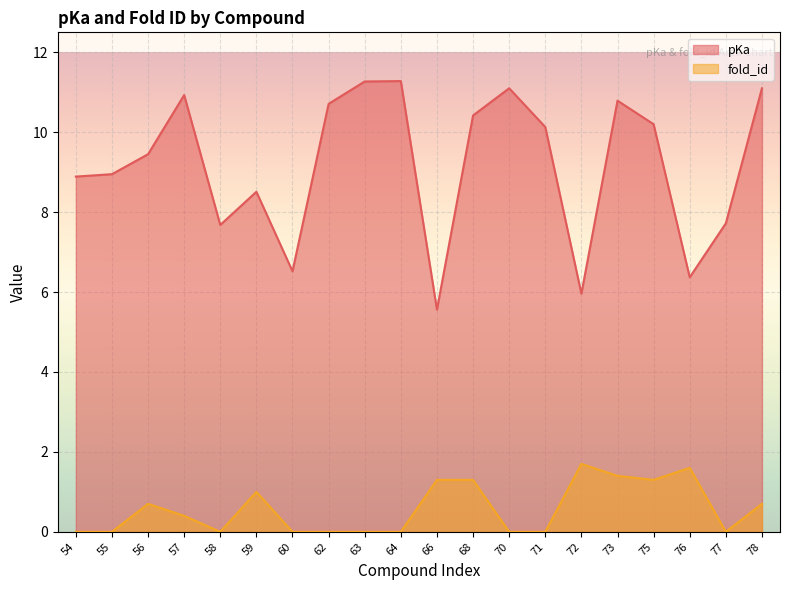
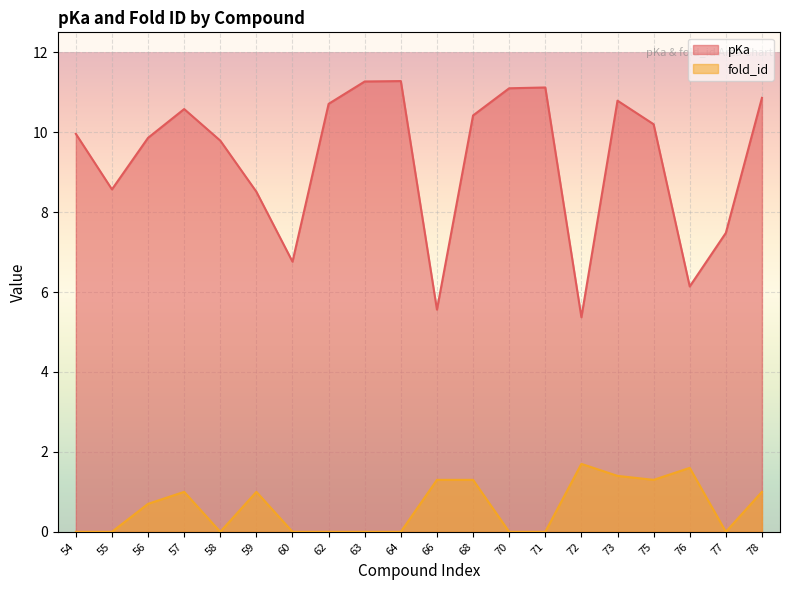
  {
    "pKa": {
-     "54": 8.9,
-     "55": 9.0,
-     "56": 9.5,
-     "57": 10.9,
-     "58": 7.7,
+     "54": 10.0,
+     "55": 8.6,
+     "56": 9.9,
+     "57": 10.6,
+     "58": 9.8,
      "59": 8.5,
-     "60": 6.5,
+     "60": 6.8,
      "62": 10.7,
      "63": 11.3,
      "64": 11.3,
      "66": 5.6,
      "68": 10.4,
      "70": 11.1,
-     "71": 10.1,
-     "72": 6.0,
+     "71": 11.1,
+     "72": 5.4,
      "73": 10.8,
      "75": 10.2,
-     "76": 6.4,
-     "77": 7.7,
-     "78": 11.1
+     "76": 6.1,
+     "77": 7.5,
+     "78": 10.9
    },
    "fold_id": {
      "54": 0.0,
      "55": 0.0,
      "56": 0.7,
-     "57": 0.4,
+     "57": 1.0,
      "58": 0.0,
      "59": 1.0,
      "60": 0.0,
      "62": 0.0,
      "63": 0.0,
      "64": 0.0,
      "66": 1.3,
      "68": 1.3,
      "70": 0.0,
      "71": 0.0,
      "72": 1.7,
      "73": 1.4,
      "75": 1.3,
      "76": 1.6,
      "77": 0.0,
-     "78": 0.7
+     "78": 1.0
    }
  }
